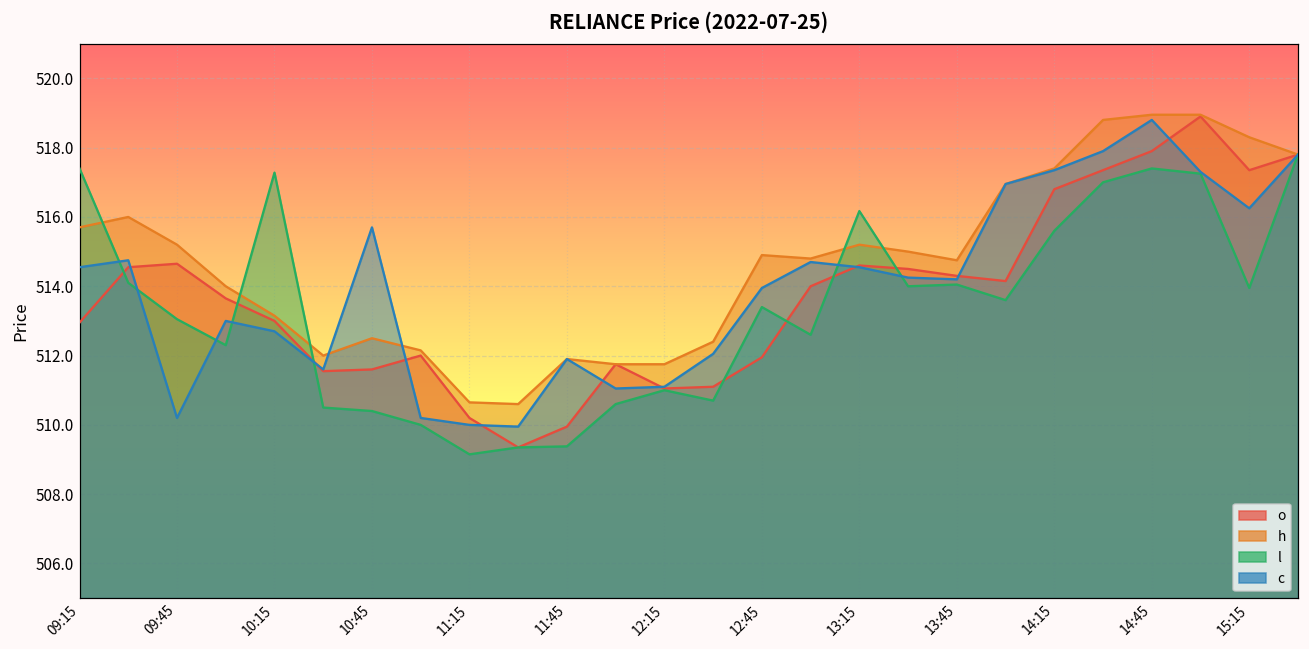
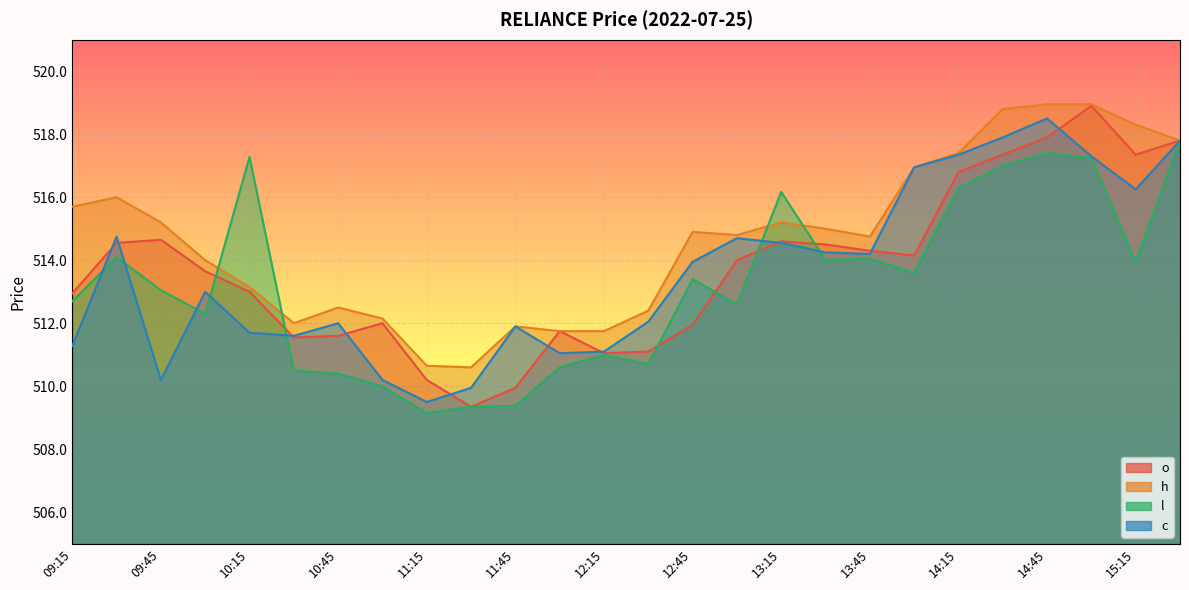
  {
    "l": {
-     "09:15": 517.4,
+     "09:15": 512.7,
      "09:45": 513.1,
      "10:15": 517.3,
      "10:45": 510.4,
      "11:15": 509.2,
      "11:45": 509.4,
      "12:45": 513.4,
      "13:15": 516.2,
      "13:45": 514.1,
-     "14:15": 515.6,
+     "14:15": 516.3,
      "14:45": 517.4,
      "15:15": 514.0
    },
    "c": {
-     "09:15": 514.6,
+     "09:15": 511.3,
      "09:45": 510.2,
-     "10:15": 512.7,
-     "10:45": 515.7,
-     "11:15": 510.0,
+     "10:15": 511.7,
+     "10:45": 512.0,
+     "11:15": 509.5,
      "12:45": 514.0,
      "13:45": 514.2,
-     "14:45": 518.8,
+     "14:45": 518.5,
      "15:15": 516.3
    }
  }
